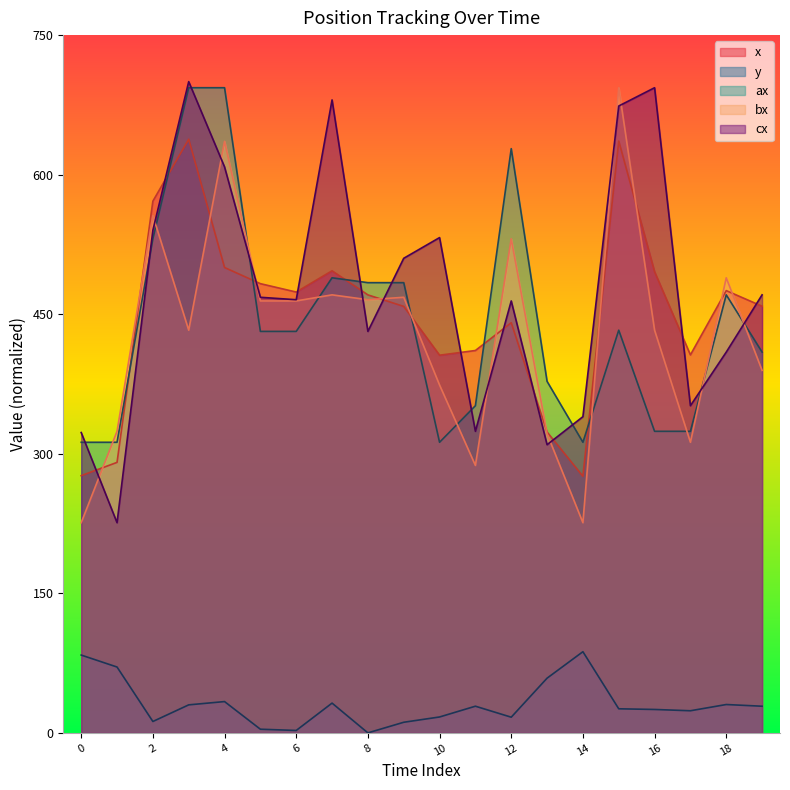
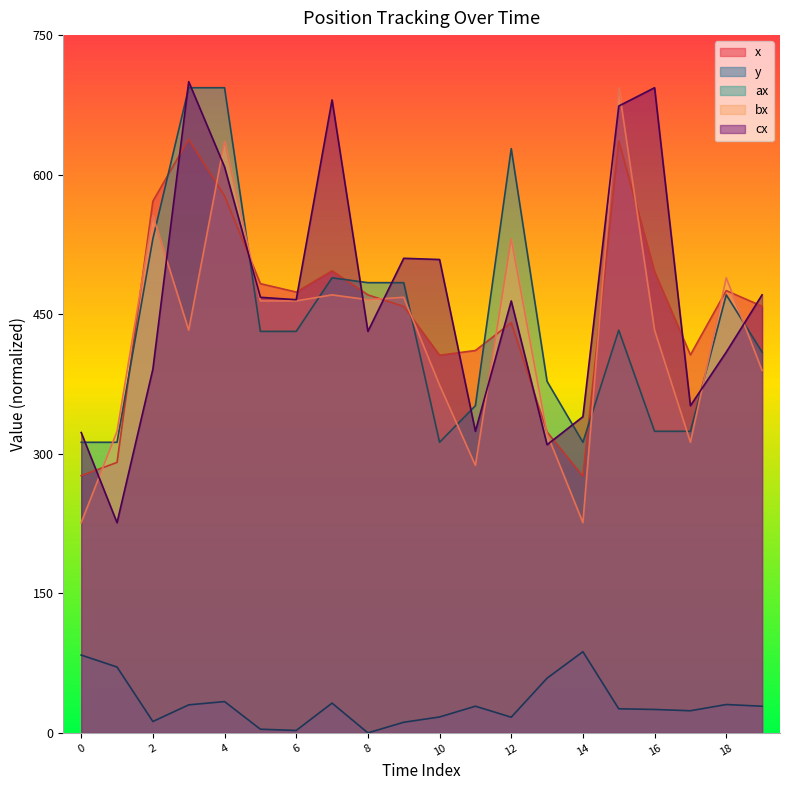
  {
    "x": {
      "0": 280,
      "2": 570,
-     "4": 500,
+     "4": 580,
      "6": 470,
      "8": 470,
      "10": 410,
      "12": 440,
      "14": 280,
      "16": 500,
      "18": 480
    },
    "bx": {
      "0": 230,
      "2": 560,
      "4": 640,
      "8": 470,
      "10": 370,
      "12": 530,
      "14": 230,
      "16": 430,
      "18": 490
    },
    "cx": {
      "0": 320,
-     "2": 540,
+     "2": 390,
      "4": 610,
      "8": 430,
-     "10": 530,
+     "10": 510,
      "12": 460,
      "14": 340,
      "16": 690,
      "18": 410
    }
  }
